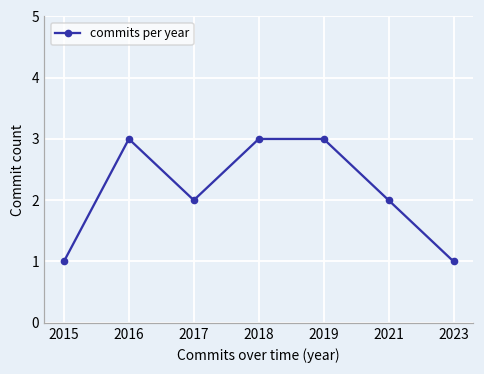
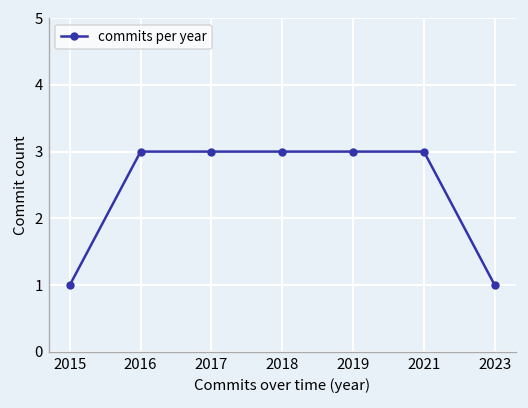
  {
    "2015": 1,
    "2016": 3,
-   "2017": 2,
+   "2017": 3,
    "2018": 3,
    "2019": 3,
-   "2021": 2,
+   "2021": 3,
    "2023": 1
  }
